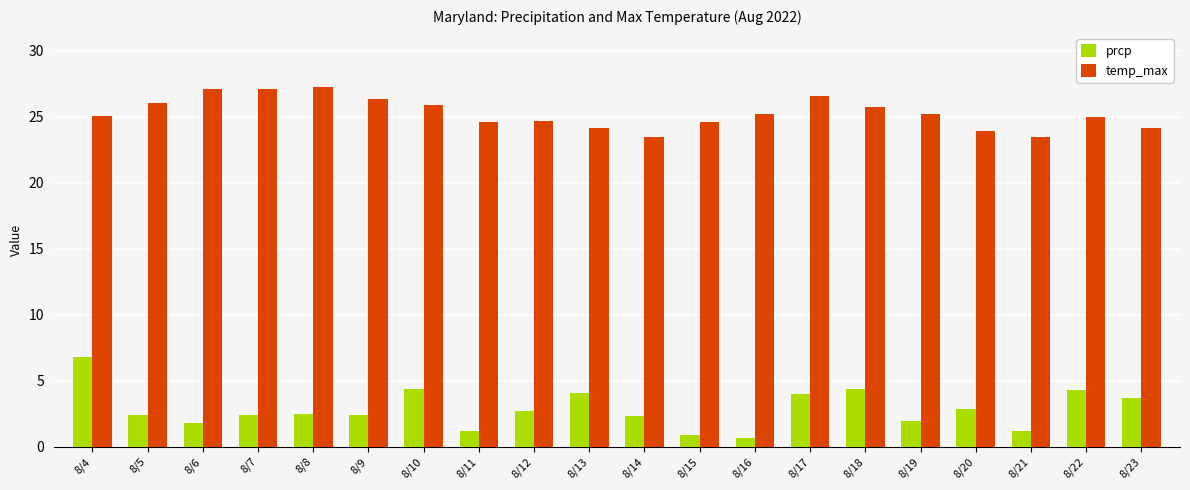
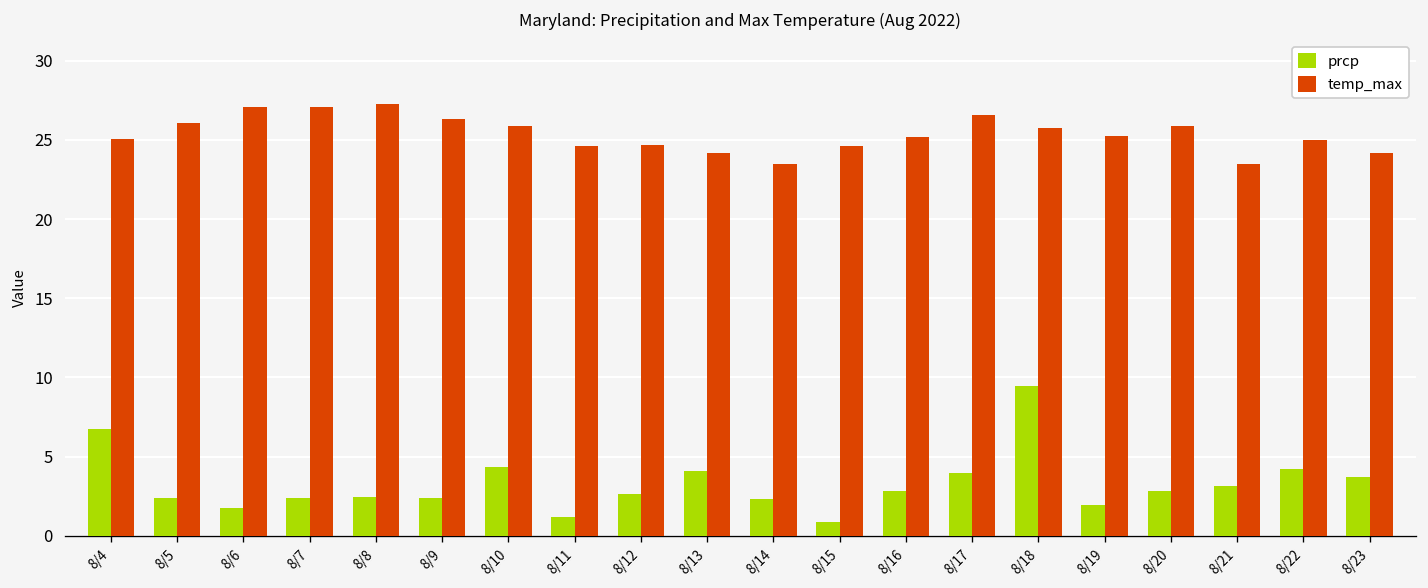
  {
    "prcp": {
      "8/4": 6.8,
      "8/5": 2.4,
      "8/6": 1.8,
      "8/7": 2.4,
      "8/8": 2.5,
      "8/9": 2.4,
      "8/10": 4.4,
      "8/11": 1.2,
      "8/12": 2.7,
      "8/13": 4.1,
      "8/14": 2.3,
      "8/15": 0.9,
-     "8/16": 0.7,
+     "8/16": 2.8,
      "8/17": 4.0,
-     "8/18": 4.4,
+     "8/18": 9.4,
      "8/19": 2.0,
      "8/20": 2.8,
-     "8/21": 1.2,
+     "8/21": 3.2,
      "8/22": 4.3,
      "8/23": 3.7
    },
    "temp_max": {
      "8/4": 25.1,
      "8/5": 26.0,
      "8/6": 27.1,
      "8/7": 27.1,
      "8/8": 27.3,
      "8/9": 26.3,
      "8/10": 25.9,
      "8/11": 24.6,
      "8/12": 24.7,
      "8/13": 24.1,
      "8/14": 23.5,
      "8/15": 24.6,
      "8/16": 25.2,
      "8/17": 26.6,
      "8/18": 25.7,
      "8/19": 25.2,
-     "8/20": 23.9,
+     "8/20": 25.9,
      "8/21": 23.5,
      "8/22": 25.0,
      "8/23": 24.2
    }
  }
